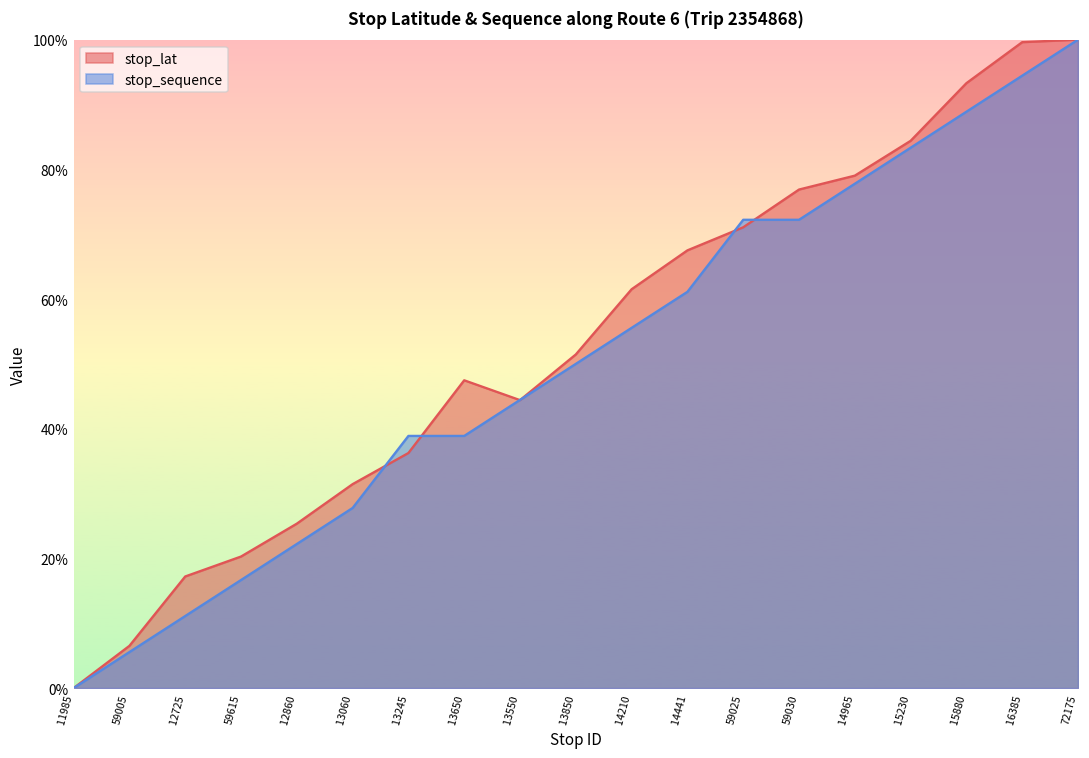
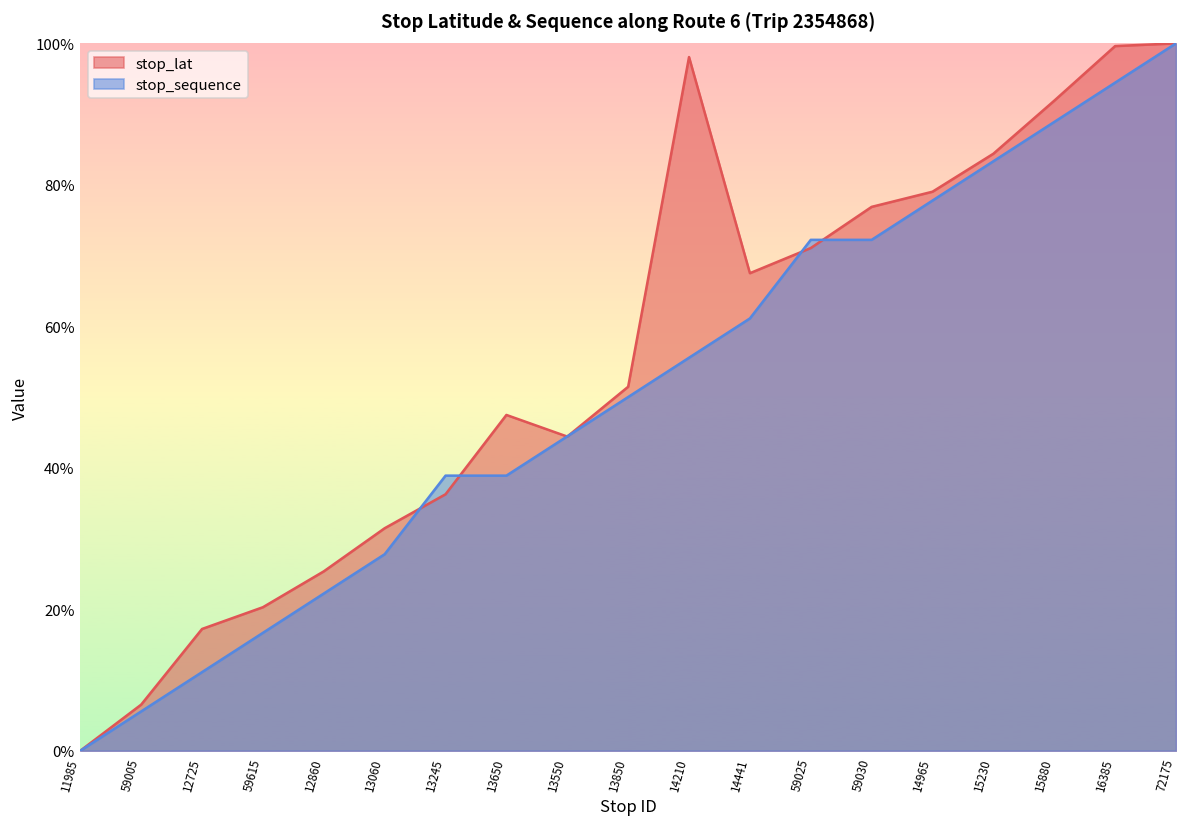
  {
    "stop_lat": {
      "59005": "7%",
      "12725": "17%",
      "59615": "20%",
      "12860": "25%",
      "13060": "31%",
      "13245": "36%",
      "13650": "47%",
      "13850": "51%",
-     "14210": "62%",
+     "14210": "98%",
      "14441": "68%",
      "59025": "71%",
      "59030": "77%",
      "14965": "79%",
      "15230": "84%",
-     "15880": "93%",
+     "15880": "92%",
      "16385": "100%"
    },
    "stop_sequence": {
      "59005": "6%",
      "12725": "11%",
      "59615": "17%",
      "12860": "22%",
      "13060": "28%",
      "13245": "39%",
      "13650": "39%",
      "13850": "50%",
      "14210": "56%",
      "14441": "61%",
      "59025": "72%",
      "59030": "72%",
      "14965": "78%",
      "15230": "83%",
      "15880": "89%",
      "16385": "94%"
    }
  }
